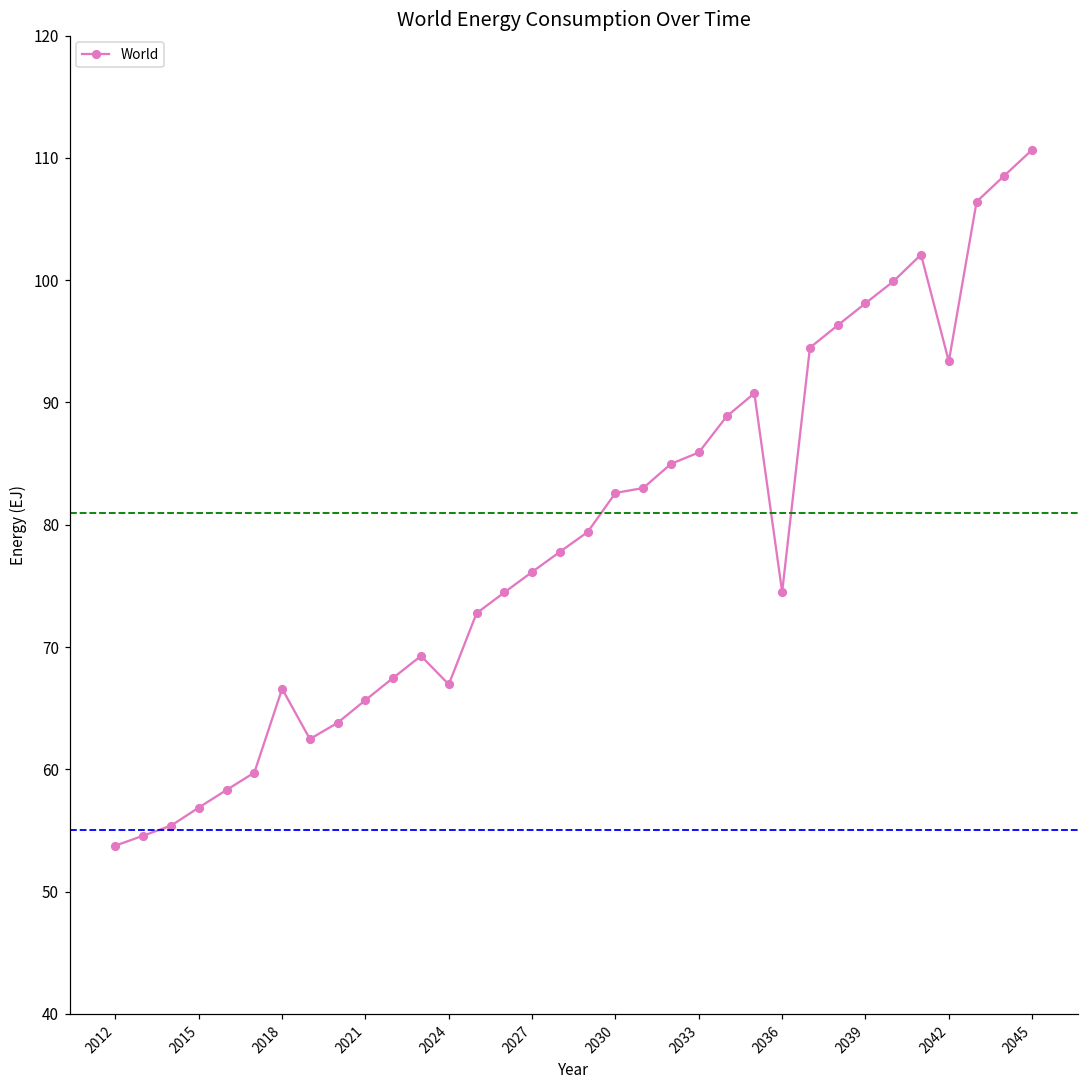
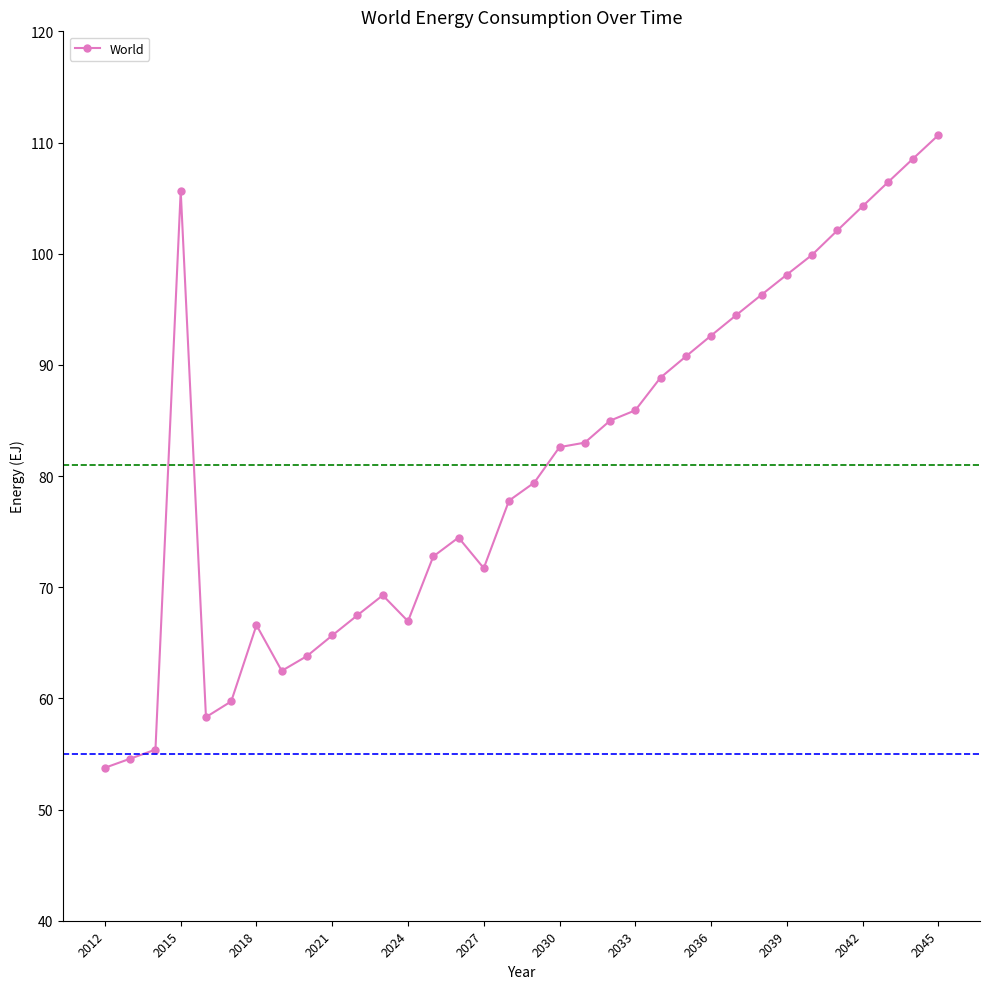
  {
    "2012": 53.8,
-   "2015": 56.9,
+   "2015": 105.7,
    "2018": 66.6,
    "2021": 65.7,
    "2024": 66.9,
-   "2027": 76.1,
+   "2027": 71.7,
    "2030": 82.6,
    "2033": 85.9,
-   "2036": 74.5,
+   "2036": 92.6,
    "2039": 98.1,
-   "2042": 93.4,
+   "2042": 104.3,
    "2045": 110.7
  }
